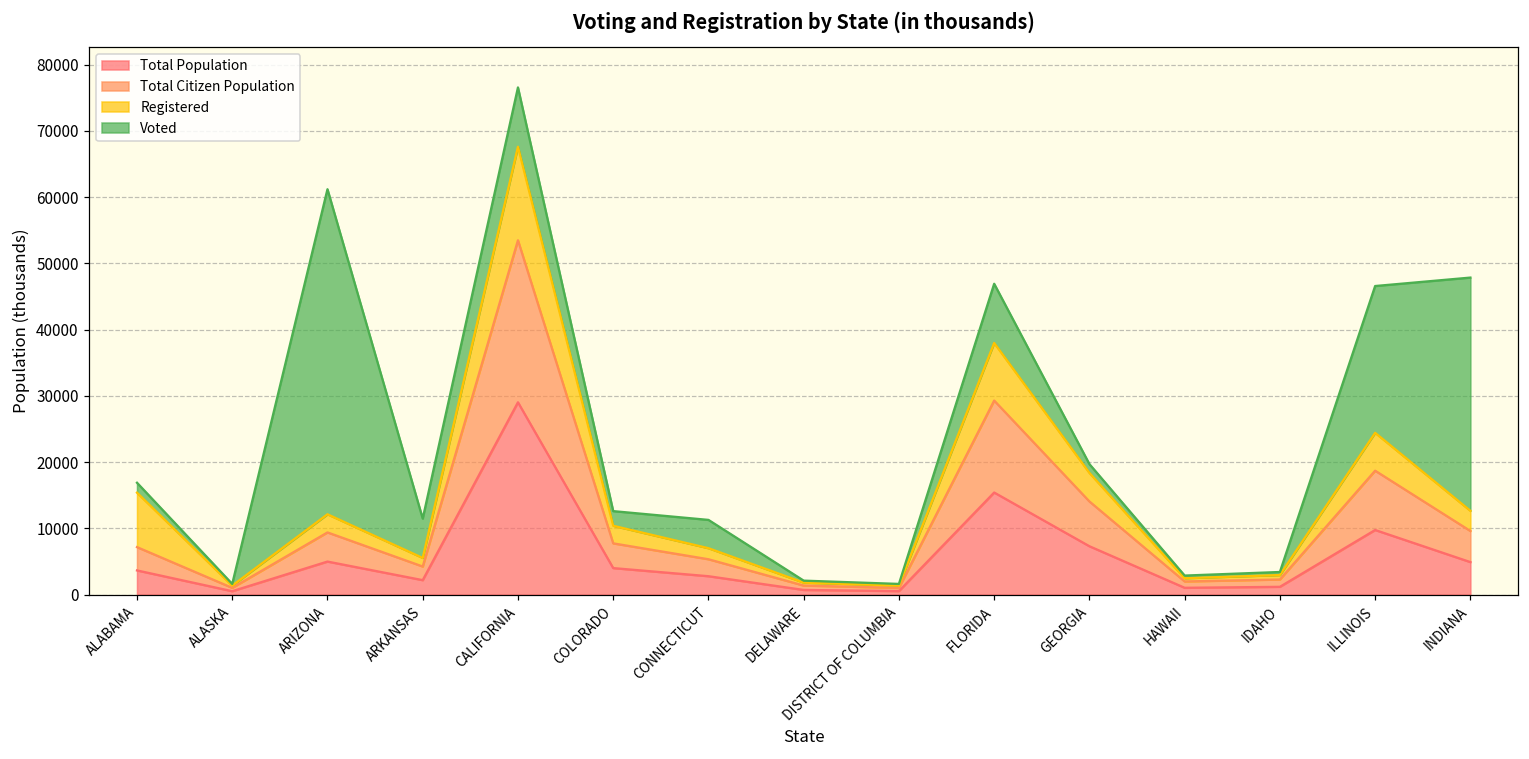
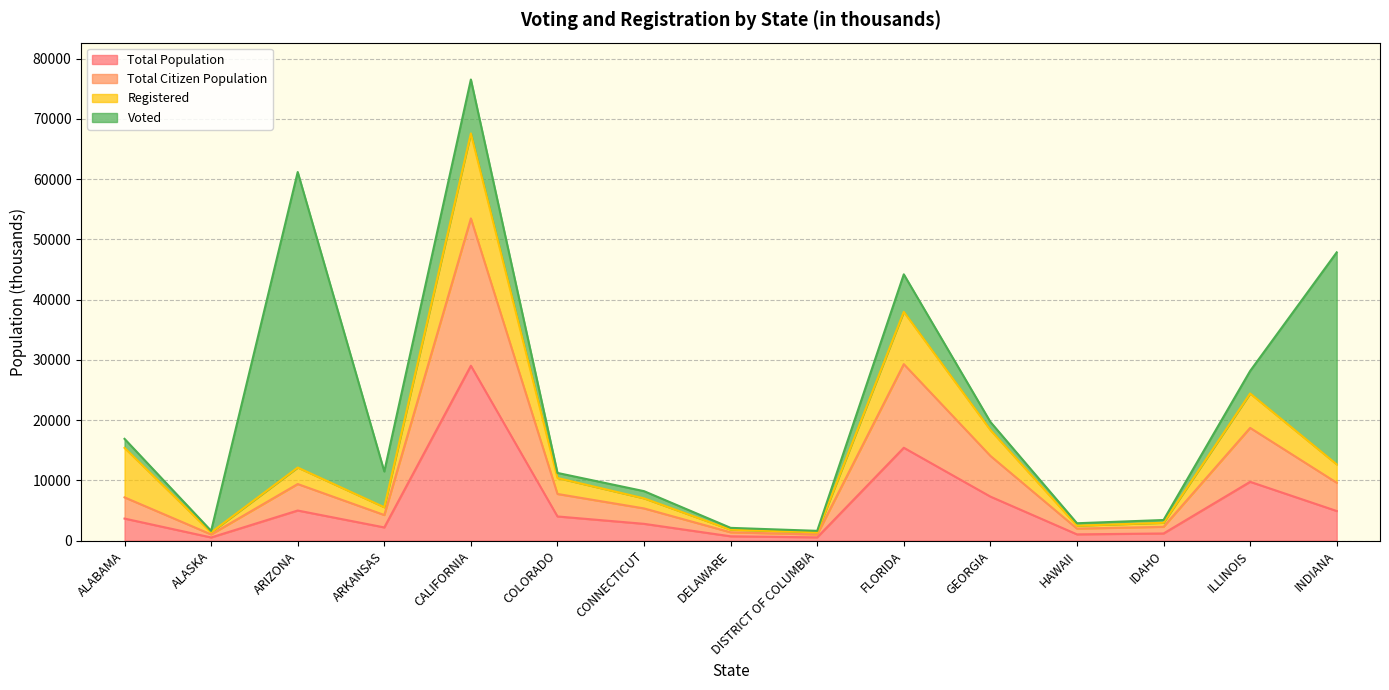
  {
    "Registered": {
      "ALABAMA": 8000,
      "ARIZONA": 3000,
      "ARKANSAS": 1000,
      "CALIFORNIA": 14000,
      "COLORADO": 3000,
      "CONNECTICUT": 2000,
      "FLORIDA": 9000,
      "GEORGIA": 4000,
      "IDAHO": 1000,
      "ILLINOIS": 6000,
      "INDIANA": 3000
    },
    "Voted": {
      "ALABAMA": 1000,
      "ARIZONA": 49000,
      "ARKANSAS": 6000,
      "CALIFORNIA": 9000,
-     "COLORADO": 2000,
-     "CONNECTICUT": 4000,
-     "FLORIDA": 9000,
+     "COLORADO": 1000,
+     "CONNECTICUT": 1000,
+     "FLORIDA": 6000,
      "GEORGIA": 1000,
      "IDAHO": 0,
-     "ILLINOIS": 22000,
+     "ILLINOIS": 4000,
      "INDIANA": 35000
    }
  }
